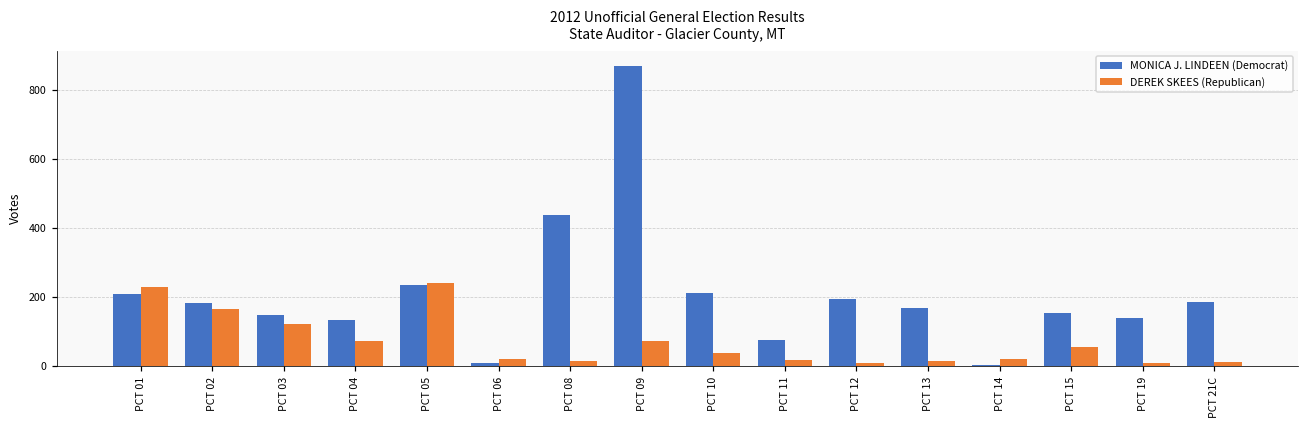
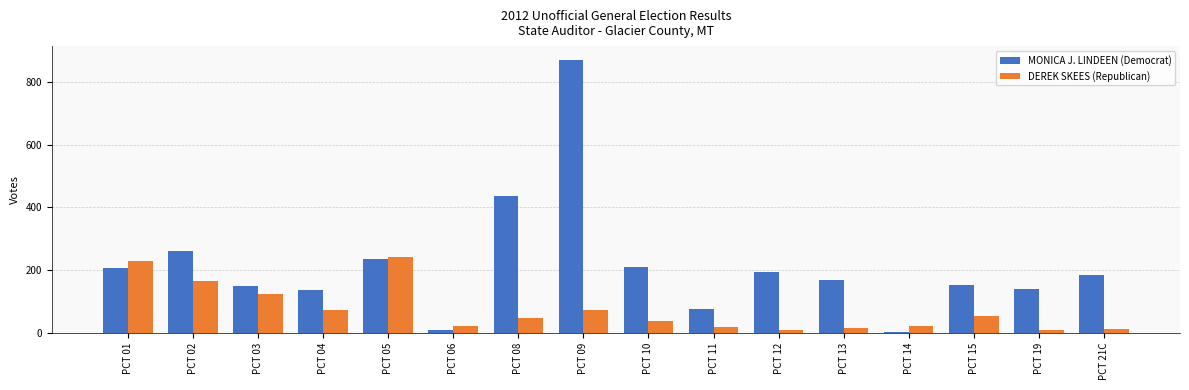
  {
    "MONICA J. LINDEEN (Democrat)": {
      "PCT 01": 210,
-     "PCT 02": 180,
+     "PCT 02": 260,
      "PCT 03": 150,
      "PCT 04": 140,
      "PCT 05": 240,
      "PCT 06": 10,
      "PCT 08": 440,
      "PCT 09": 870,
      "PCT 10": 210,
      "PCT 11": 80,
      "PCT 12": 190,
      "PCT 13": 170,
      "PCT 15": 150,
      "PCT 19": 140,
      "PCT 21C": 190
    },
    "DEREK SKEES (Republican)": {
      "PCT 01": 230,
      "PCT 02": 170,
      "PCT 03": 120,
      "PCT 04": 70,
      "PCT 05": 240,
      "PCT 06": 20,
-     "PCT 08": 20,
+     "PCT 08": 50,
      "PCT 09": 70,
      "PCT 10": 40,
      "PCT 11": 20,
      "PCT 12": 10,
      "PCT 13": 20,
      "PCT 14": 20,
      "PCT 15": 60,
      "PCT 19": 10,
      "PCT 21C": 10
    }
  }
